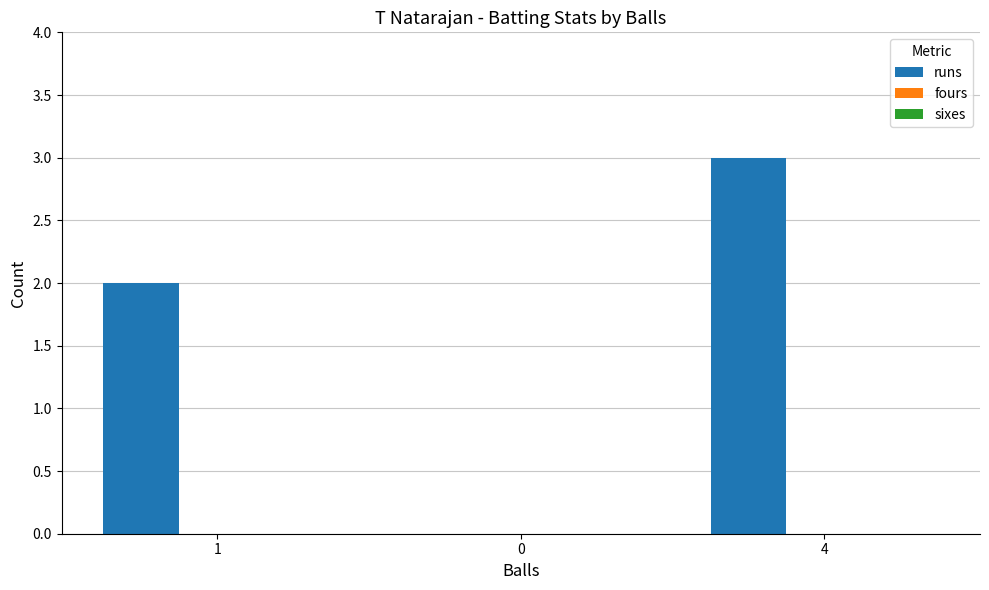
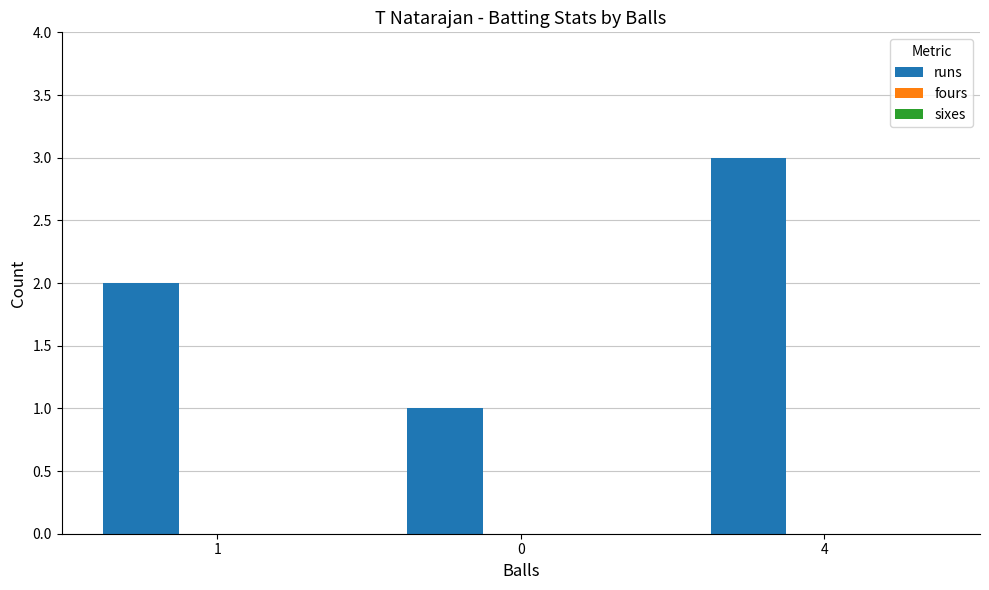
  {
    "runs": {
      "1": 2,
-     "0": 0,
+     "0": 1,
      "4": 3
    },
    "fours": {
      "1": 0,
      "0": 0,
      "4": 0
    },
    "sixes": {
      "1": 0,
      "0": 0,
      "4": 0
    }
  }
